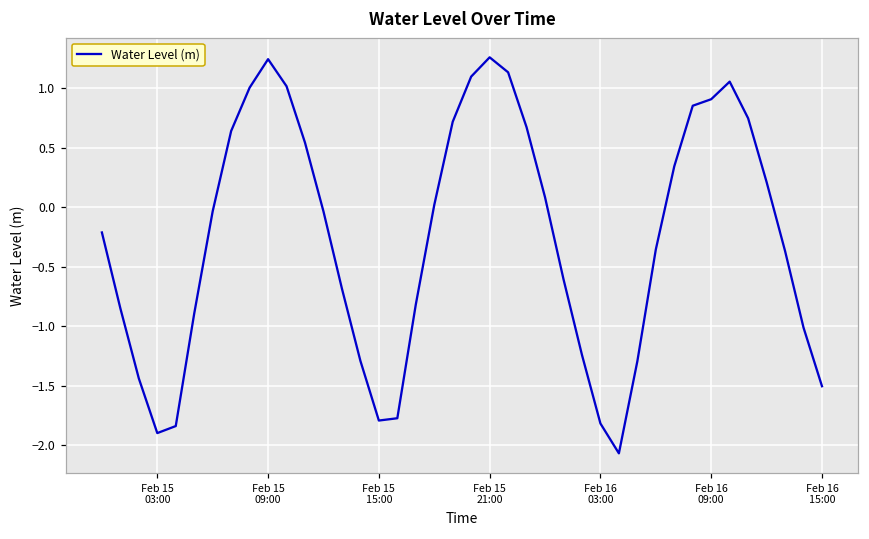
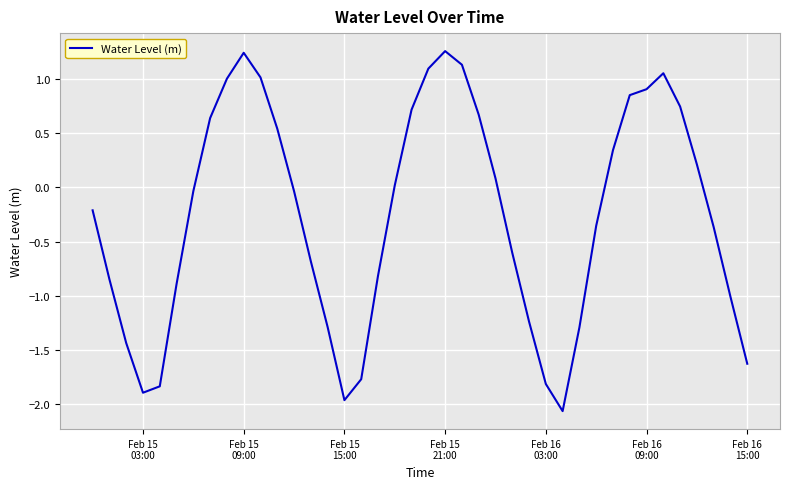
  {
    "Feb 15 03:00": -1.90,
    "Feb 15 09:00": 1.24,
-   "Feb 15 15:00": -1.79,
+   "Feb 15 15:00": -1.97,
    "Feb 15 21:00": 1.26,
    "Feb 16 03:00": -1.82,
    "Feb 16 09:00": 0.91,
-   "Feb 16 15:00": -1.50
+   "Feb 16 15:00": -1.63
  }
